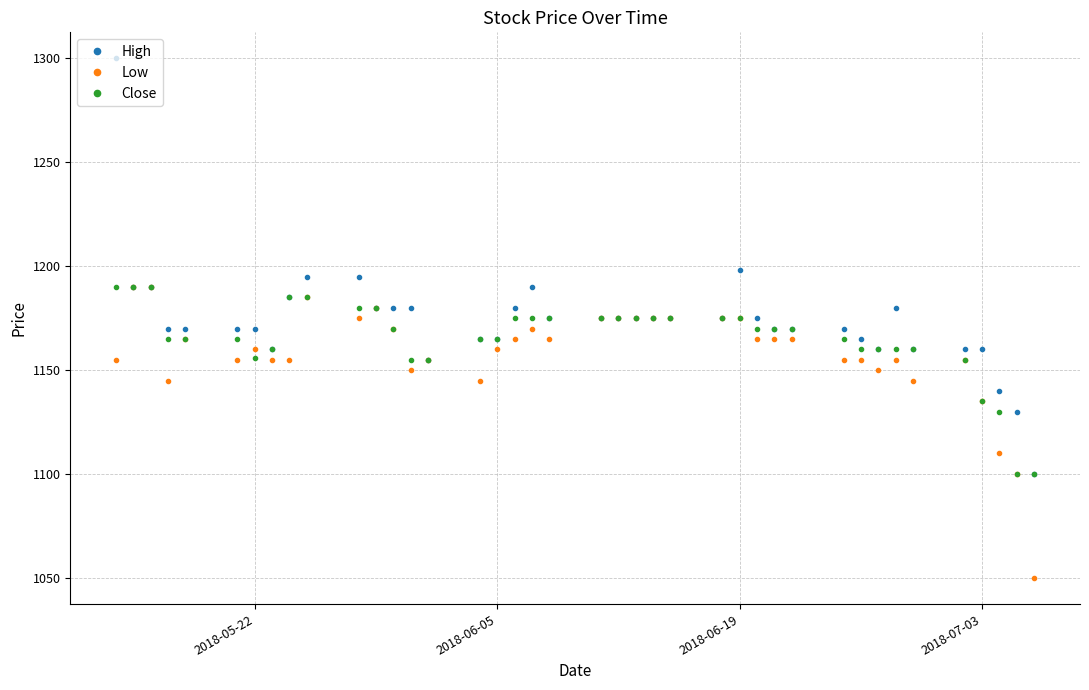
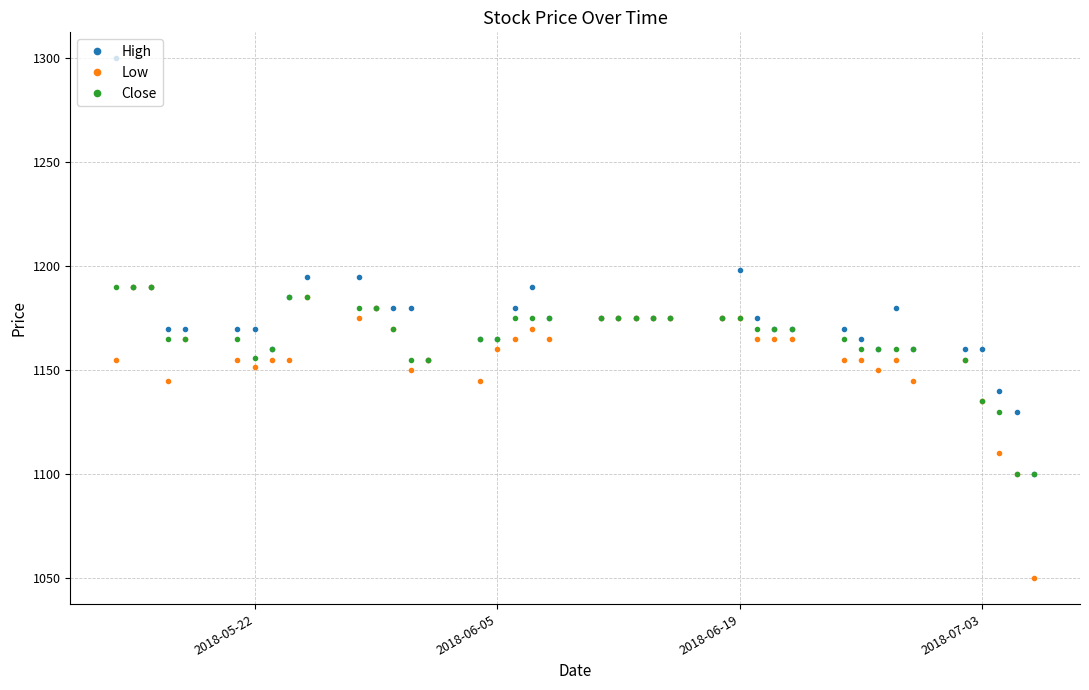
  {
    "High": {
      "2018-05-22": 1170,
      "2018-06-19": 1198,
      "2018-07-03": 1160
    },
    "Low": {
-     "2018-05-22": 1160,
+     "2018-05-22": 1151,
      "2018-06-05": 1160
    },
    "Close": {
      "2018-05-22": 1156
    }
  }
